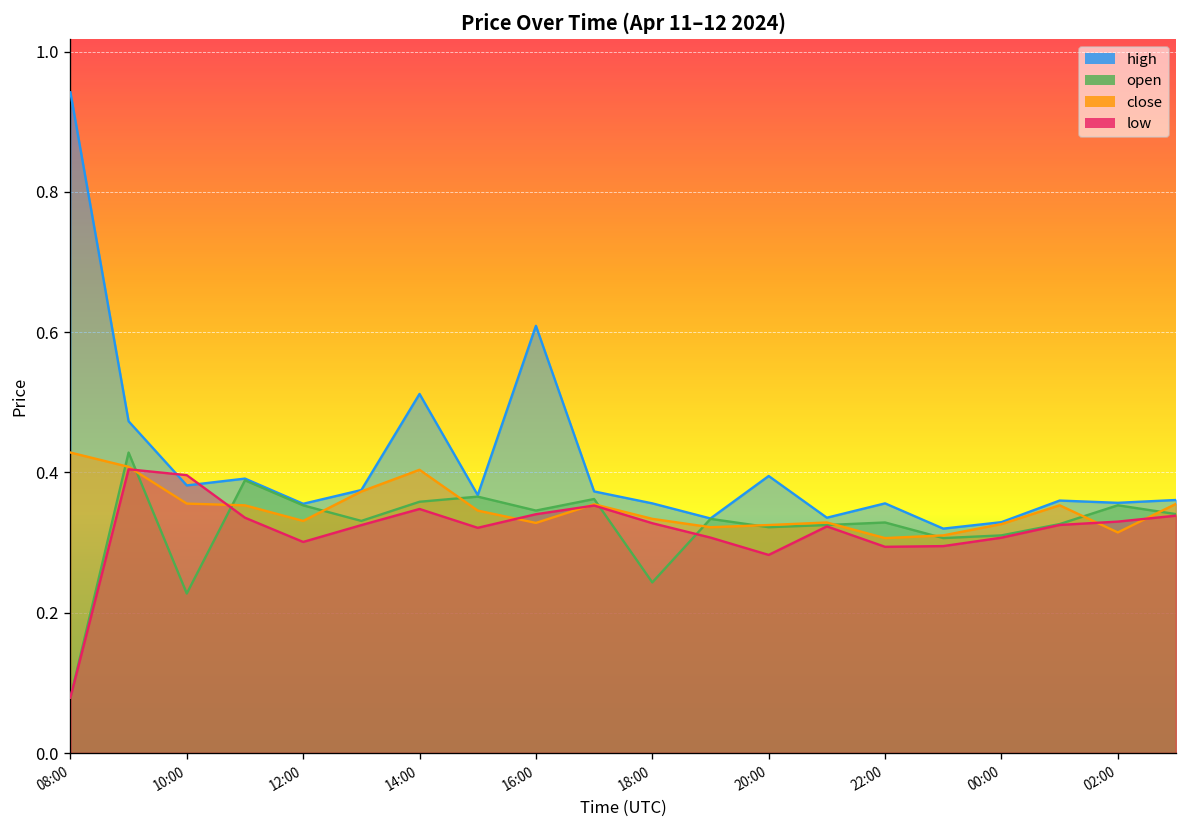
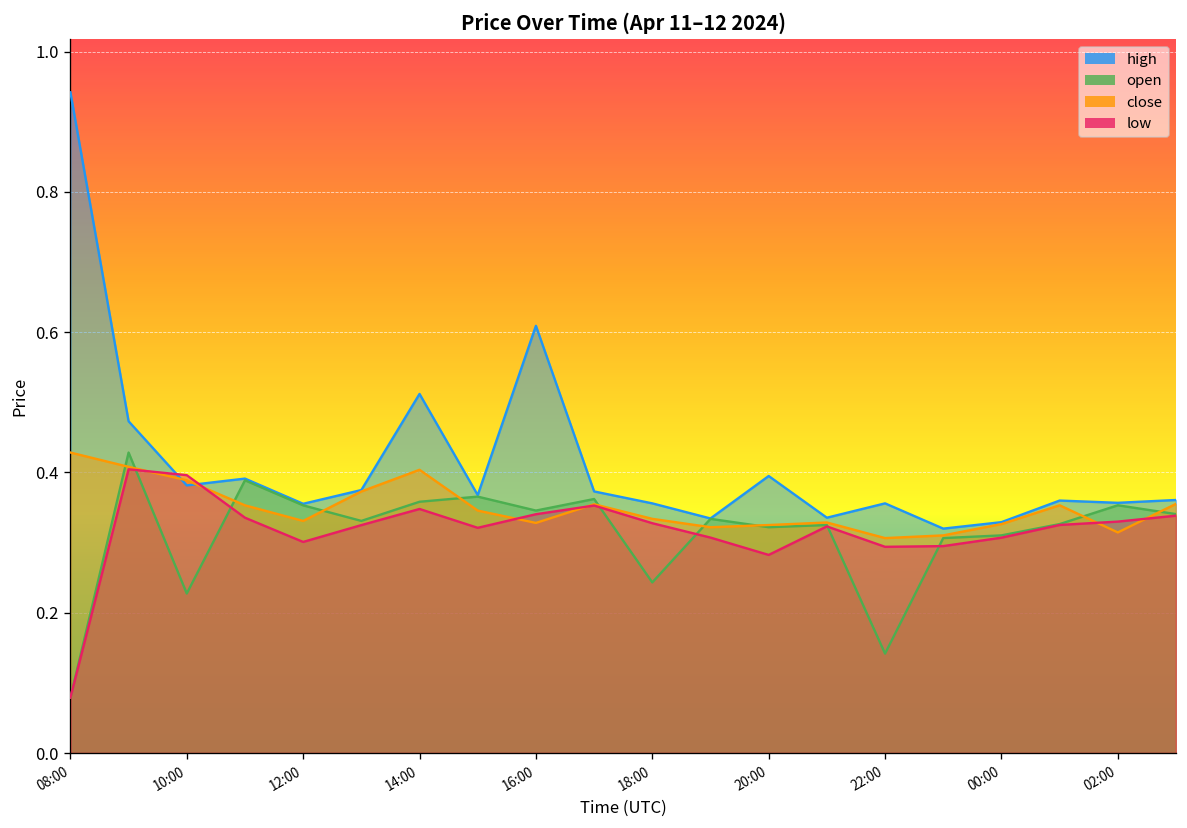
  {
    "high": {
      "08:00": 0.94,
      "10:00": 0.38,
      "14:00": 0.51,
      "16:00": 0.61,
      "18:00": 0.36,
      "20:00": 0.40,
      "22:00": 0.36
    },
    "open": {
      "10:00": 0.23,
      "14:00": 0.36,
      "16:00": 0.35,
      "18:00": 0.24,
-     "22:00": 0.33
+     "22:00": 0.14
    },
    "close": {
      "08:00": 0.43,
-     "10:00": 0.36,
+     "10:00": 0.39,
      "12:00": 0.33,
      "14:00": 0.40,
      "16:00": 0.33,
      "18:00": 0.33,
      "22:00": 0.31,
      "02:00": 0.31
    },
    "low": {
      "10:00": 0.40,
      "12:00": 0.30,
      "14:00": 0.35,
      "16:00": 0.34,
      "18:00": 0.33,
      "20:00": 0.28,
      "22:00": 0.29,
      "02:00": 0.33
    }
  }
